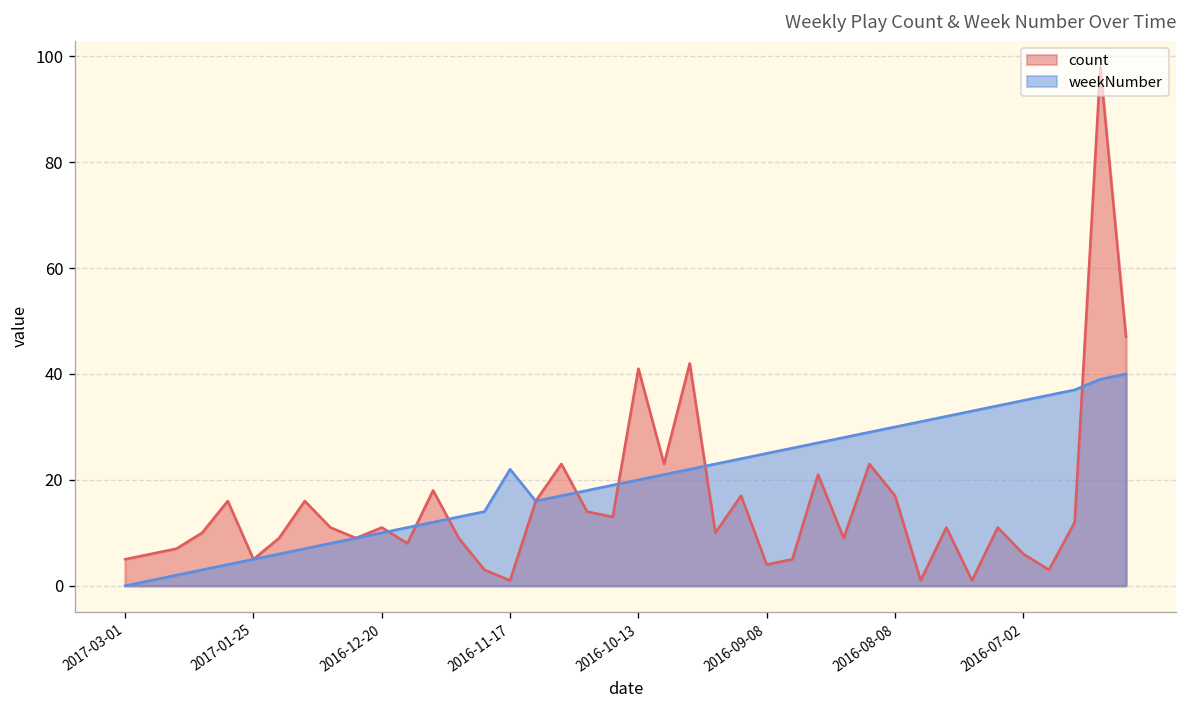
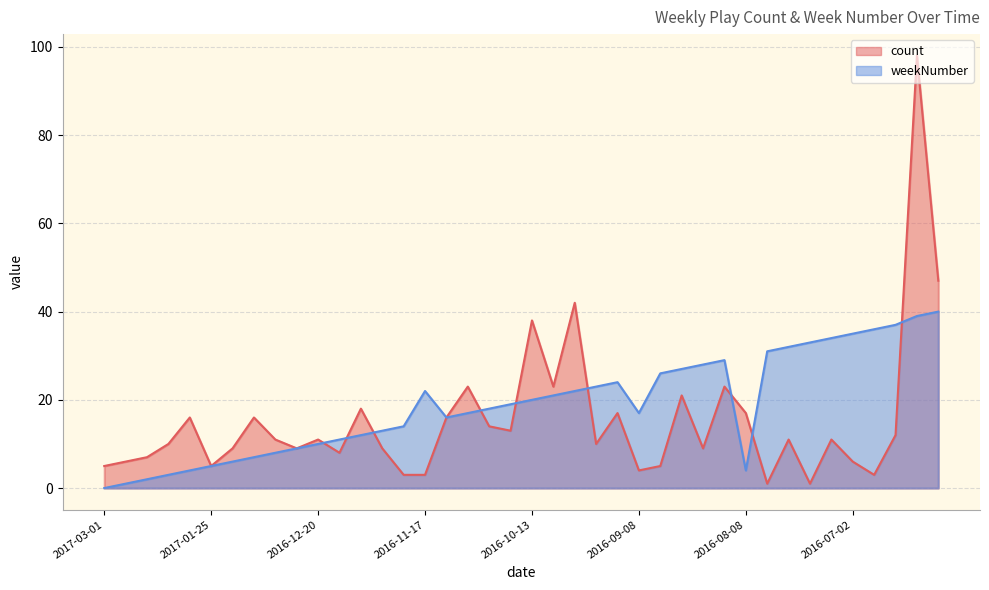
  {
    "count": {
      "2017-03-01": 5,
      "2016-12-20": 11,
-     "2016-11-17": 1,
-     "2016-10-13": 41,
+     "2016-11-17": 3,
+     "2016-10-13": 38,
      "2016-09-08": 4,
      "2016-08-08": 17,
      "2016-07-02": 6
    },
    "weekNumber": {
      "2017-03-01": 0,
      "2016-12-20": 10,
      "2016-11-17": 22,
      "2016-10-13": 20,
-     "2016-09-08": 25,
-     "2016-08-08": 30,
+     "2016-09-08": 17,
+     "2016-08-08": 4,
      "2016-07-02": 35
    }
  }
